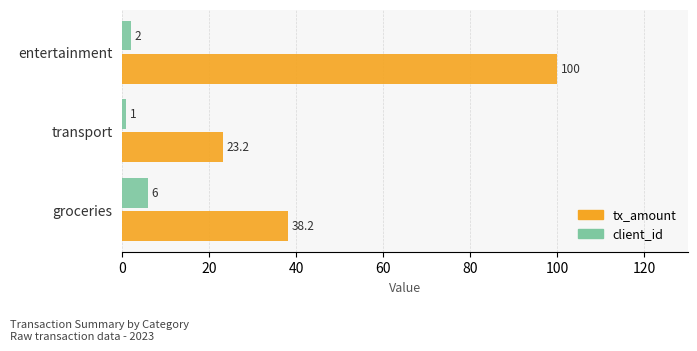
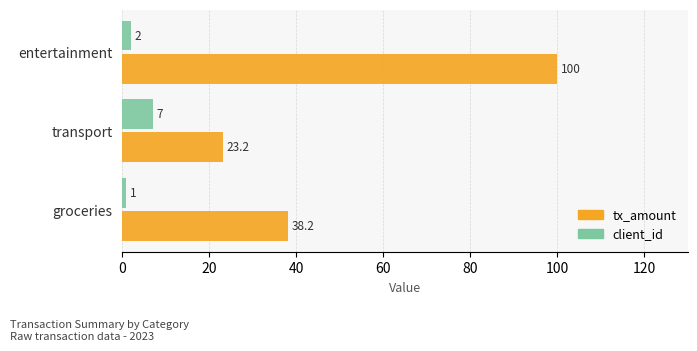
  {
    "tx_amount": {
      "entertainment": 100,
      "transport": 23.2,
      "groceries": 38.2
    },
    "client_id": {
      "entertainment": 2,
-     "transport": 1,
-     "groceries": 6
+     "transport": 7,
+     "groceries": 1
    }
  }
